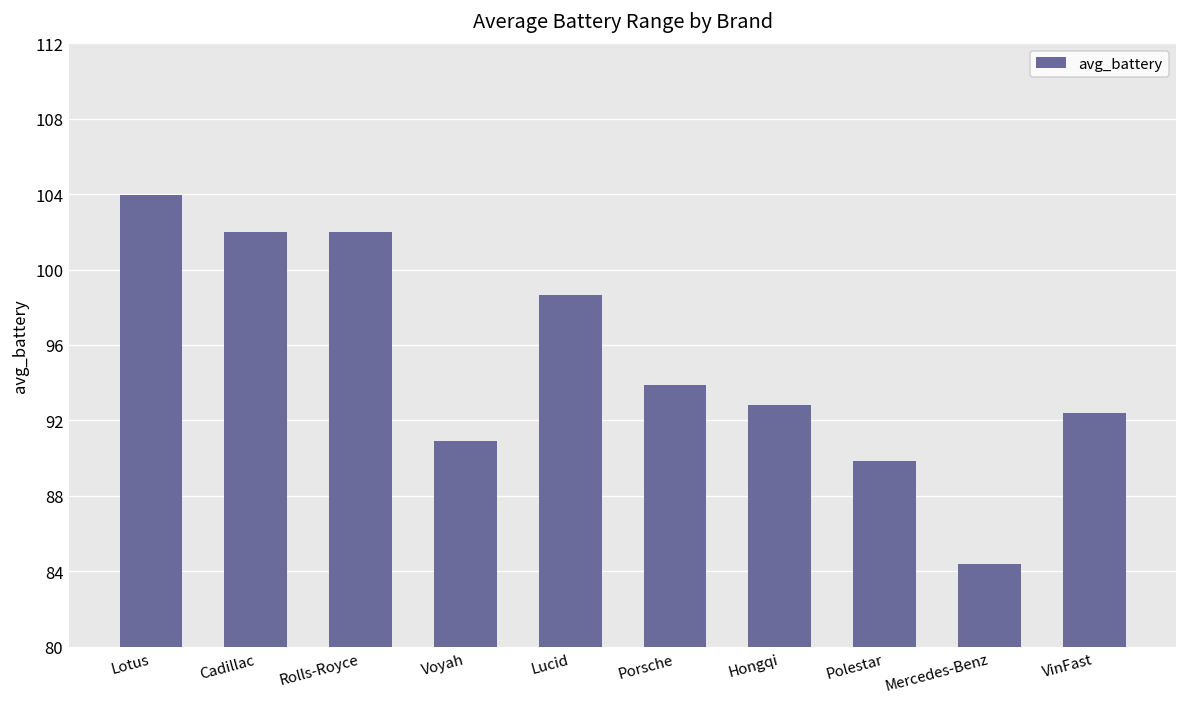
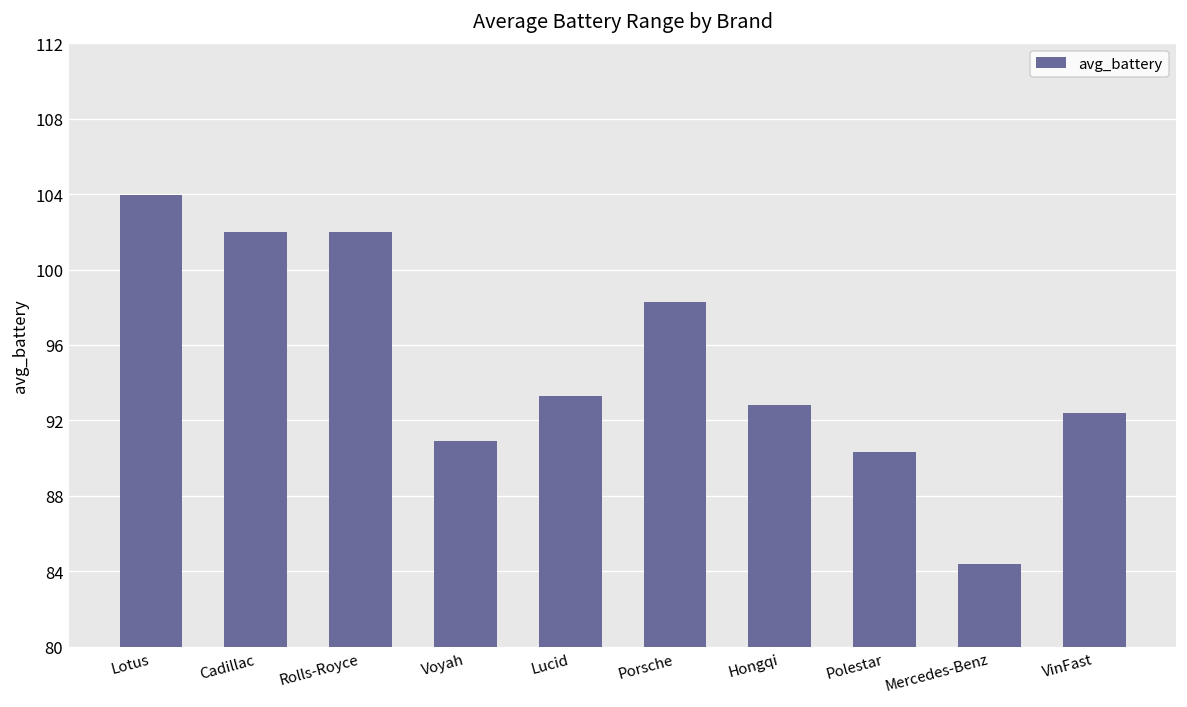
  {
    "Lotus": 104.0,
    "Cadillac": 102.0,
    "Rolls-Royce": 102.0,
    "Voyah": 90.9,
-   "Lucid": 98.7,
-   "Porsche": 93.9,
+   "Lucid": 93.3,
+   "Porsche": 98.3,
    "Hongqi": 92.8,
-   "Polestar": 89.8,
+   "Polestar": 90.3,
    "Mercedes-Benz": 84.4,
    "VinFast": 92.4
  }
